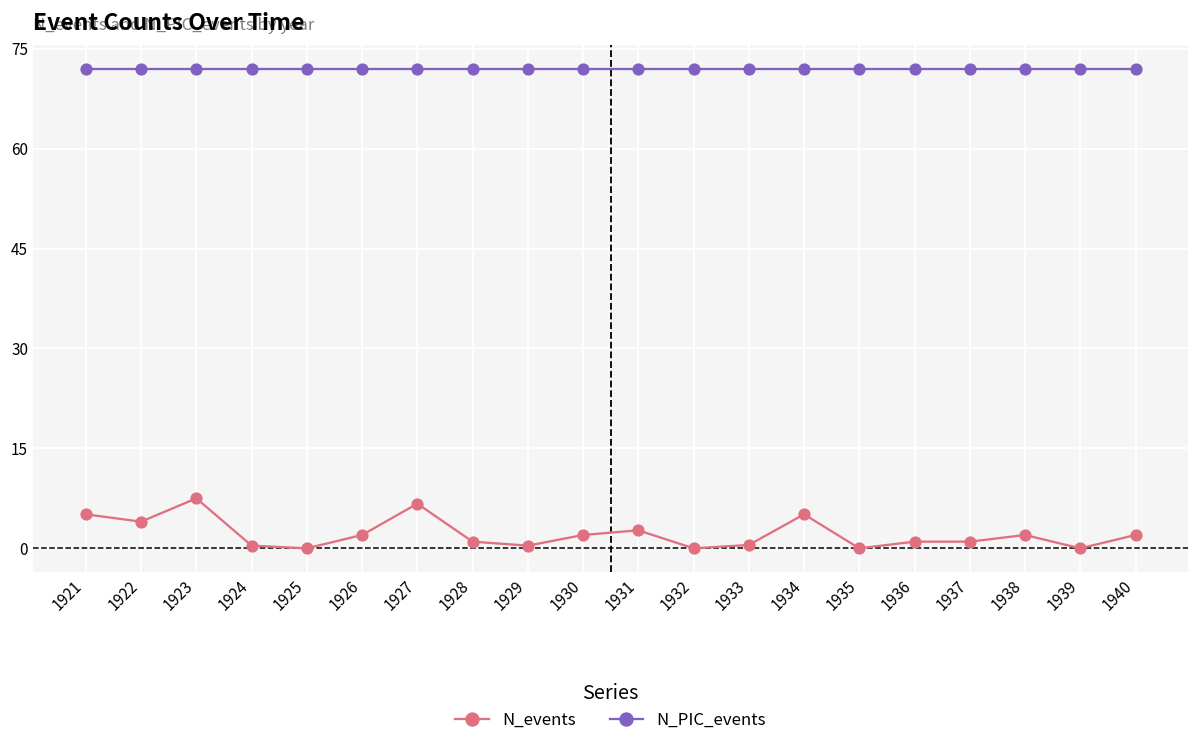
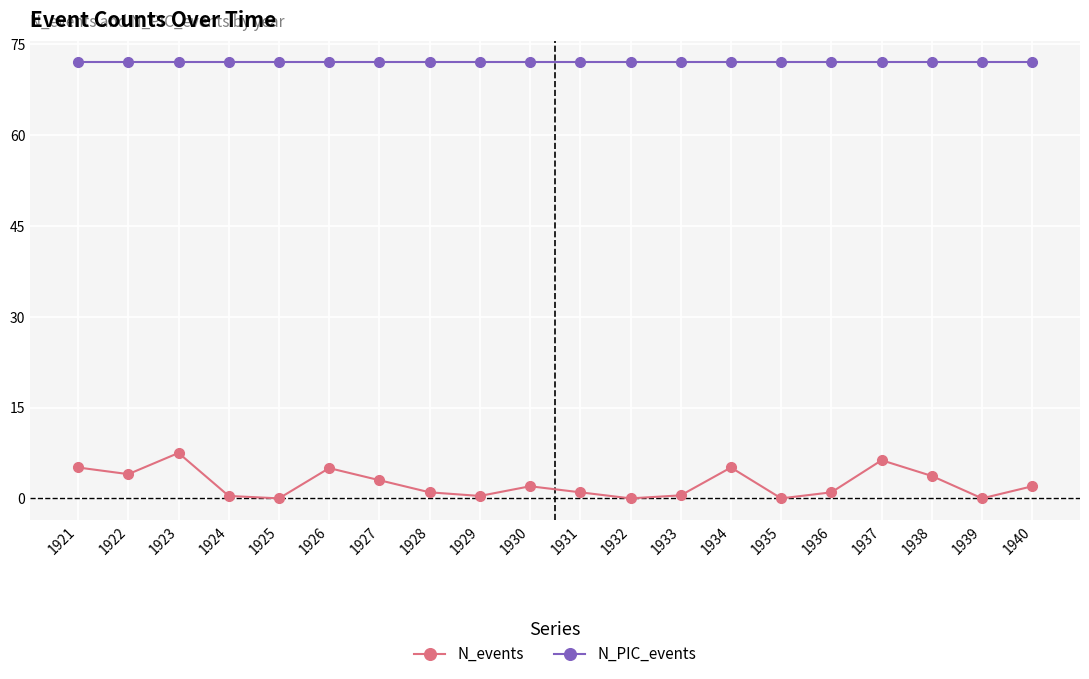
  {
    "N_events": {
      "1921": 5,
      "1922": 4,
      "1923": 8,
      "1924": 0,
      "1925": 0,
-     "1926": 2,
-     "1927": 7,
+     "1926": 5,
+     "1927": 3,
      "1928": 1,
      "1929": 0,
      "1930": 2,
-     "1931": 3,
+     "1931": 1,
      "1932": 0,
      "1933": 1,
      "1934": 5,
      "1935": 0,
      "1936": 1,
-     "1937": 1,
-     "1938": 2,
+     "1937": 6,
+     "1938": 4,
      "1939": 0,
      "1940": 2
    },
    "N_PIC_events": {
      "1921": 72,
      "1922": 72,
      "1923": 72,
      "1924": 72,
      "1925": 72,
      "1926": 72,
      "1927": 72,
      "1928": 72,
      "1929": 72,
      "1930": 72,
      "1931": 72,
      "1932": 72,
      "1933": 72,
      "1934": 72,
      "1935": 72,
      "1936": 72,
      "1937": 72,
      "1938": 72,
      "1939": 72,
      "1940": 72
    }
  }
